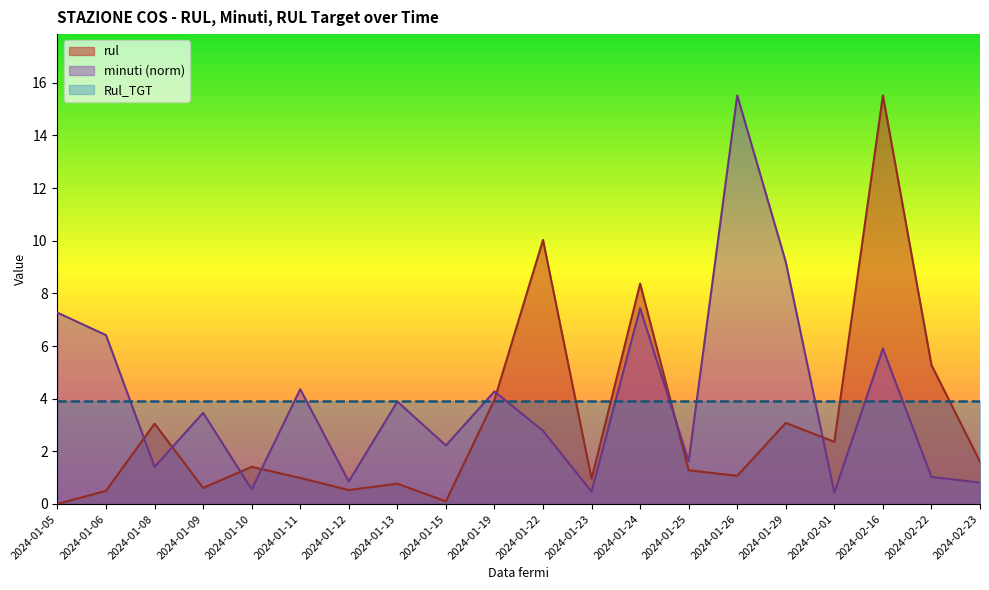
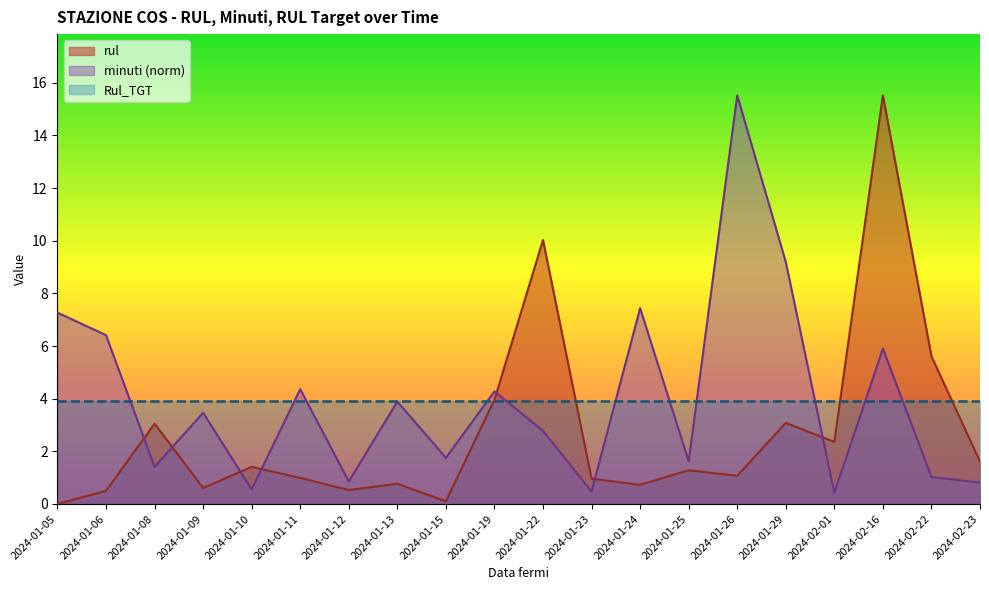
  {
    "rul": {
      "2024-01-05": 0.0,
      "2024-01-06": 0.5,
      "2024-01-08": 3.1,
      "2024-01-09": 0.6,
      "2024-01-10": 1.4,
      "2024-01-11": 1.0,
      "2024-01-12": 0.5,
      "2024-01-13": 0.8,
      "2024-01-15": 0.1,
      "2024-01-22": 10.0,
      "2024-01-23": 1.0,
-     "2024-01-24": 8.4,
+     "2024-01-24": 0.7,
      "2024-01-25": 1.3,
      "2024-01-26": 1.1,
      "2024-01-29": 3.1,
      "2024-02-01": 2.4,
      "2024-02-16": 15.5,
-     "2024-02-22": 5.3,
+     "2024-02-22": 5.6,
      "2024-02-23": 1.6
    },
    "minuti (norm)": {
      "2024-01-05": 7.3,
      "2024-01-06": 6.4,
      "2024-01-08": 1.4,
      "2024-01-09": 3.5,
      "2024-01-10": 0.6,
      "2024-01-11": 4.4,
      "2024-01-12": 0.9,
-     "2024-01-15": 2.2,
+     "2024-01-15": 1.8,
      "2024-01-19": 4.3,
      "2024-01-22": 2.8,
      "2024-01-23": 0.5,
      "2024-01-24": 7.4,
      "2024-01-25": 1.6,
      "2024-01-26": 15.5,
      "2024-01-29": 9.2,
      "2024-02-01": 0.4,
      "2024-02-16": 5.9,
      "2024-02-22": 1.0,
      "2024-02-23": 0.8
    },
    "Rul_TGT": {
      "2024-01-05": 3.9,
      "2024-01-06": 3.9,
      "2024-01-08": 3.9,
      "2024-01-09": 3.9,
      "2024-01-10": 3.9,
      "2024-01-11": 3.9,
      "2024-01-12": 3.9,
      "2024-01-15": 3.9,
      "2024-01-22": 3.9,
      "2024-01-23": 3.9,
      "2024-01-24": 3.9,
      "2024-01-25": 3.9,
      "2024-01-26": 3.9,
      "2024-01-29": 3.9,
      "2024-02-01": 3.9,
      "2024-02-16": 3.9,
      "2024-02-22": 3.9,
      "2024-02-23": 3.9
    }
  }
